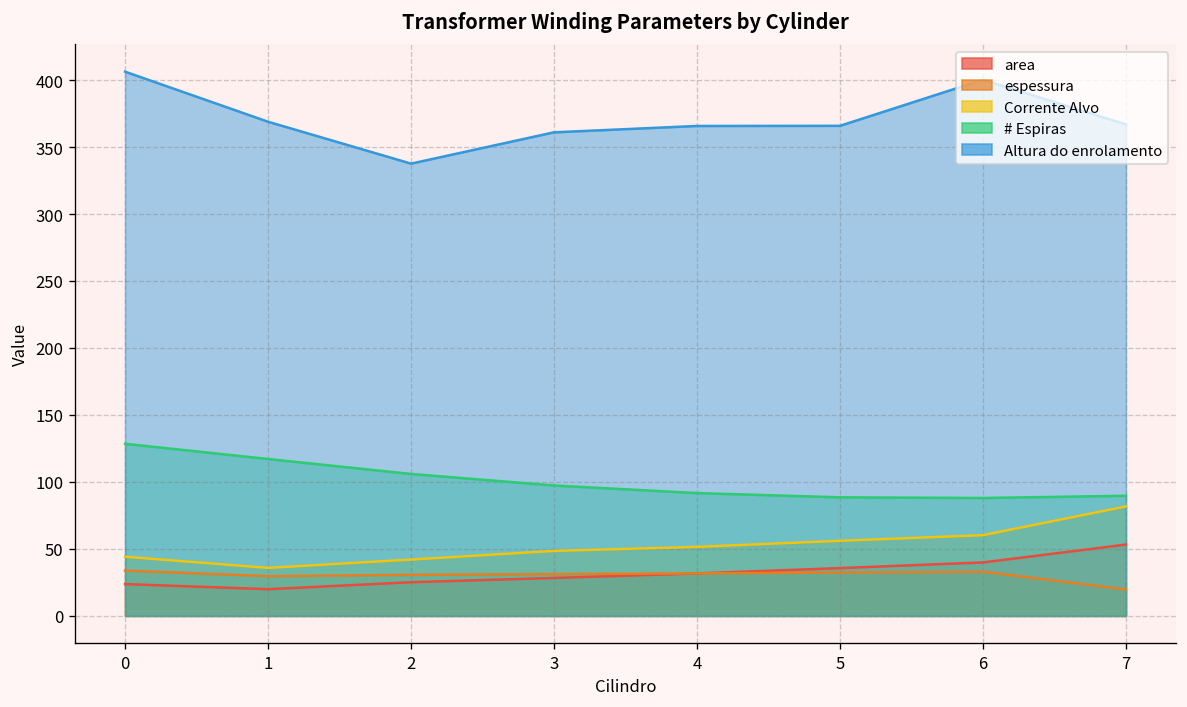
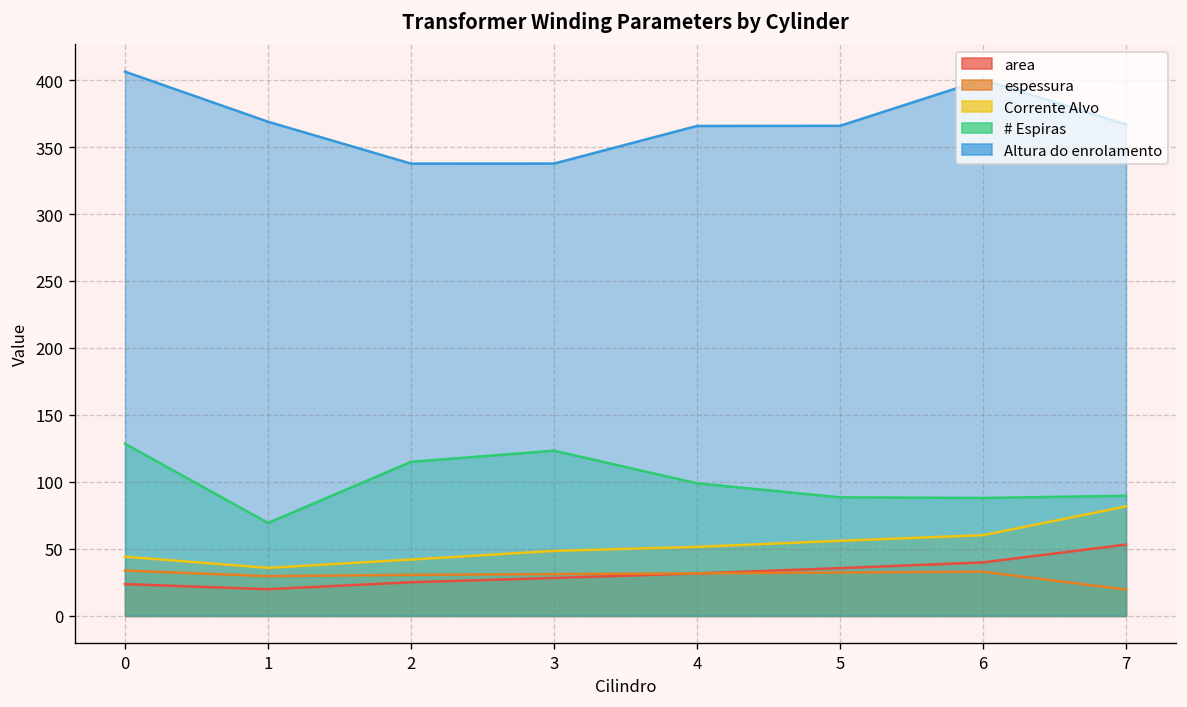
  {
    "# Espiras": {
      "0": 128,
-     "1": 117,
-     "2": 106,
-     "3": 97,
-     "4": 92,
+     "1": 69,
+     "2": 115,
+     "3": 123,
+     "4": 99,
      "5": 89,
      "6": 88,
      "7": 90
    },
    "Altura do enrolamento": {
      "0": 406,
      "1": 369,
      "2": 338,
-     "3": 361,
+     "3": 338,
      "4": 366,
      "5": 366
    }
  }
